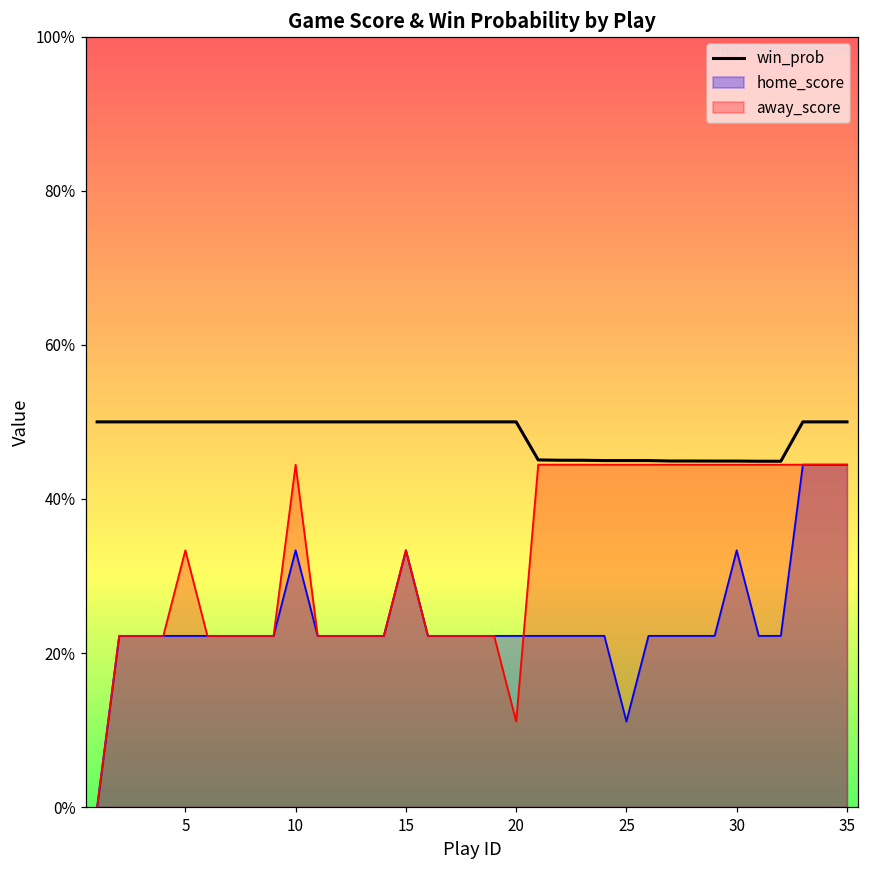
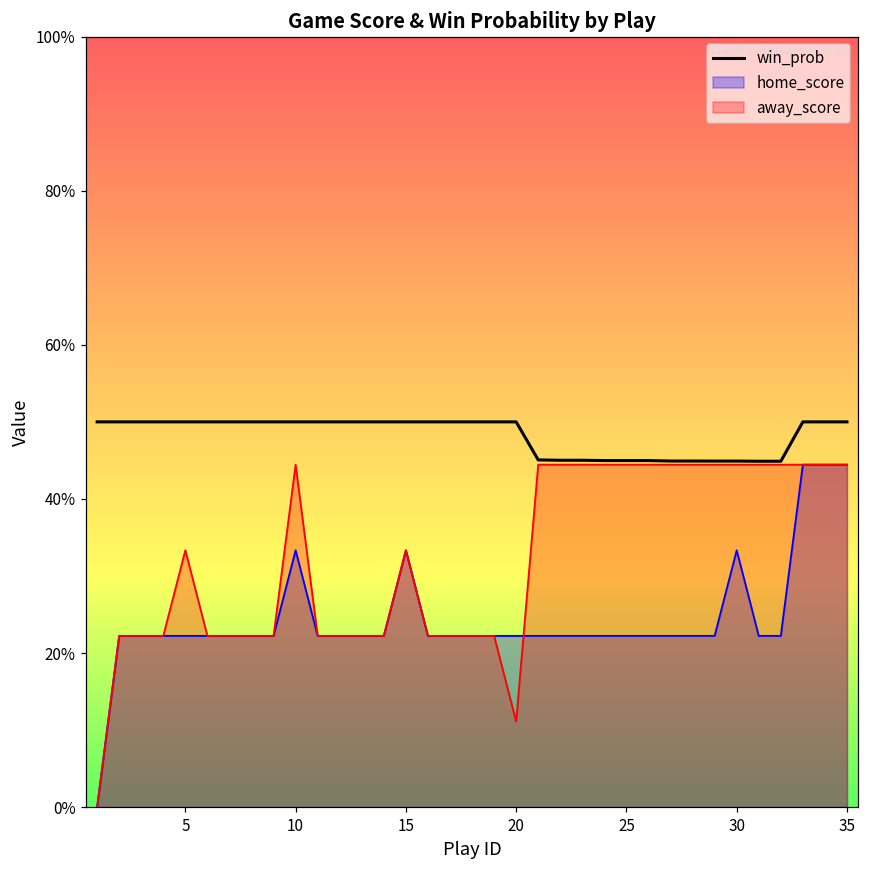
  {
    "win_prob": {
      "5": "50%",
      "10": "50%",
      "15": "50%",
      "20": "50%",
      "25": "45%",
      "30": "45%",
      "35": "50%"
    },
    "home_score": {
      "5": "22%",
      "10": "33%",
      "20": "22%",
-     "25": "11%",
+     "25": "22%",
      "30": "33%"
    },
    "away_score": {
      "5": "33%",
      "10": "44%",
      "20": "11%",
      "25": "44%",
      "30": "44%"
    }
  }
